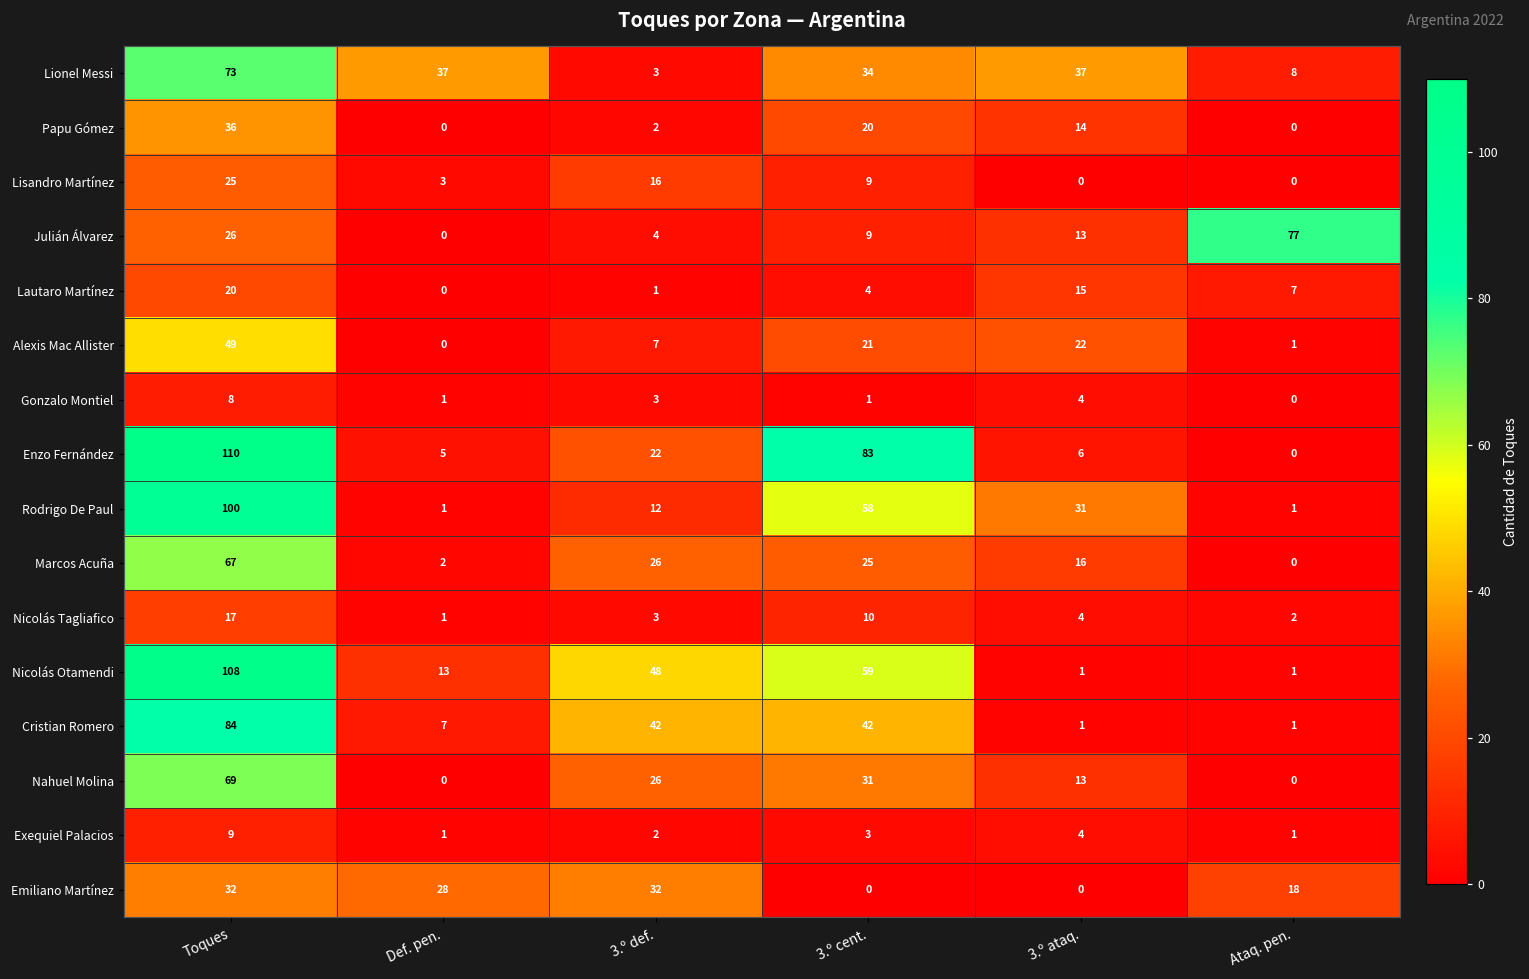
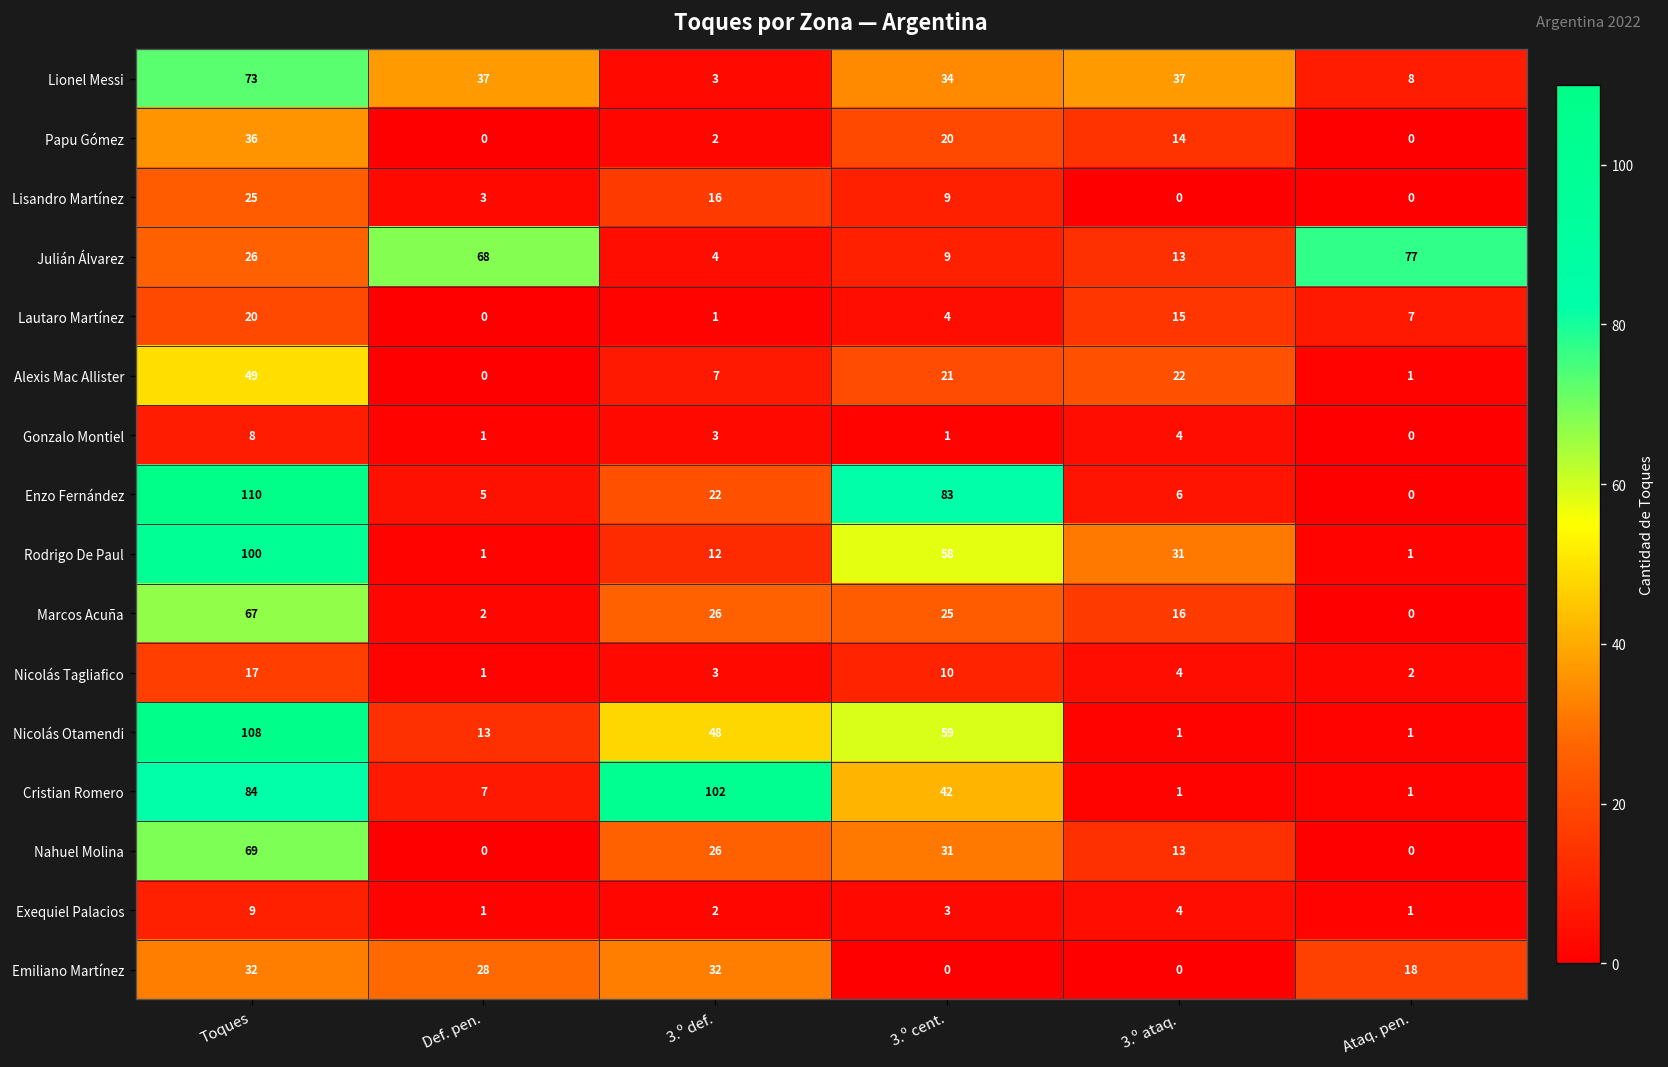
  {
    "Lionel Messi": {
      "Toques": 73,
      "Def. pen.": 37,
      "3.º def.": 3,
      "3.º cent.": 34,
      "3.º ataq.": 37,
      "Ataq. pen.": 8
    },
    "Papu Gómez": {
      "Toques": 36,
      "Def. pen.": 0,
      "3.º def.": 2,
      "3.º cent.": 20,
      "3.º ataq.": 14,
      "Ataq. pen.": 0
    },
    "Lisandro Martínez": {
      "Toques": 25,
      "Def. pen.": 3,
      "3.º def.": 16,
      "3.º cent.": 9,
      "3.º ataq.": 0,
      "Ataq. pen.": 0
    },
    "Julián Álvarez": {
      "Toques": 26,
-     "Def. pen.": 0,
+     "Def. pen.": 68,
      "3.º def.": 4,
      "3.º cent.": 9,
      "3.º ataq.": 13,
      "Ataq. pen.": 77
    },
    "Lautaro Martínez": {
      "Toques": 20,
      "Def. pen.": 0,
      "3.º def.": 1,
      "3.º cent.": 4,
      "3.º ataq.": 15,
      "Ataq. pen.": 7
    },
    "Alexis Mac Allister": {
      "Toques": 49,
      "Def. pen.": 0,
      "3.º def.": 7,
      "3.º cent.": 21,
      "3.º ataq.": 22,
      "Ataq. pen.": 1
    },
    "Gonzalo Montiel": {
      "Toques": 8,
      "Def. pen.": 1,
      "3.º def.": 3,
      "3.º cent.": 1,
      "3.º ataq.": 4,
      "Ataq. pen.": 0
    },
    "Enzo Fernández": {
      "Toques": 110,
      "Def. pen.": 5,
      "3.º def.": 22,
      "3.º cent.": 83,
      "3.º ataq.": 6,
      "Ataq. pen.": 0
    },
    "Rodrigo De Paul": {
      "Toques": 100,
      "Def. pen.": 1,
      "3.º def.": 12,
      "3.º cent.": 58,
      "3.º ataq.": 31,
      "Ataq. pen.": 1
    },
    "Marcos Acuña": {
      "Toques": 67,
      "Def. pen.": 2,
      "3.º def.": 26,
      "3.º cent.": 25,
      "3.º ataq.": 16,
      "Ataq. pen.": 0
    },
    "Nicolás Tagliafico": {
      "Toques": 17,
      "Def. pen.": 1,
      "3.º def.": 3,
      "3.º cent.": 10,
      "3.º ataq.": 4,
      "Ataq. pen.": 2
    },
    "Nicolás Otamendi": {
      "Toques": 108,
      "Def. pen.": 13,
      "3.º def.": 48,
      "3.º cent.": 59,
      "3.º ataq.": 1,
      "Ataq. pen.": 1
    },
    "Cristian Romero": {
      "Toques": 84,
      "Def. pen.": 7,
-     "3.º def.": 42,
+     "3.º def.": 102,
      "3.º cent.": 42,
      "3.º ataq.": 1,
      "Ataq. pen.": 1
    },
    "Nahuel Molina": {
      "Toques": 69,
      "Def. pen.": 0,
      "3.º def.": 26,
      "3.º cent.": 31,
      "3.º ataq.": 13,
      "Ataq. pen.": 0
    },
    "Exequiel Palacios": {
      "Toques": 9,
      "Def. pen.": 1,
      "3.º def.": 2,
      "3.º cent.": 3,
      "3.º ataq.": 4,
      "Ataq. pen.": 1
    },
    "Emiliano Martínez": {
      "Toques": 32,
      "Def. pen.": 28,
      "3.º def.": 32,
      "3.º cent.": 0,
      "3.º ataq.": 0,
      "Ataq. pen.": 18
    }
  }
